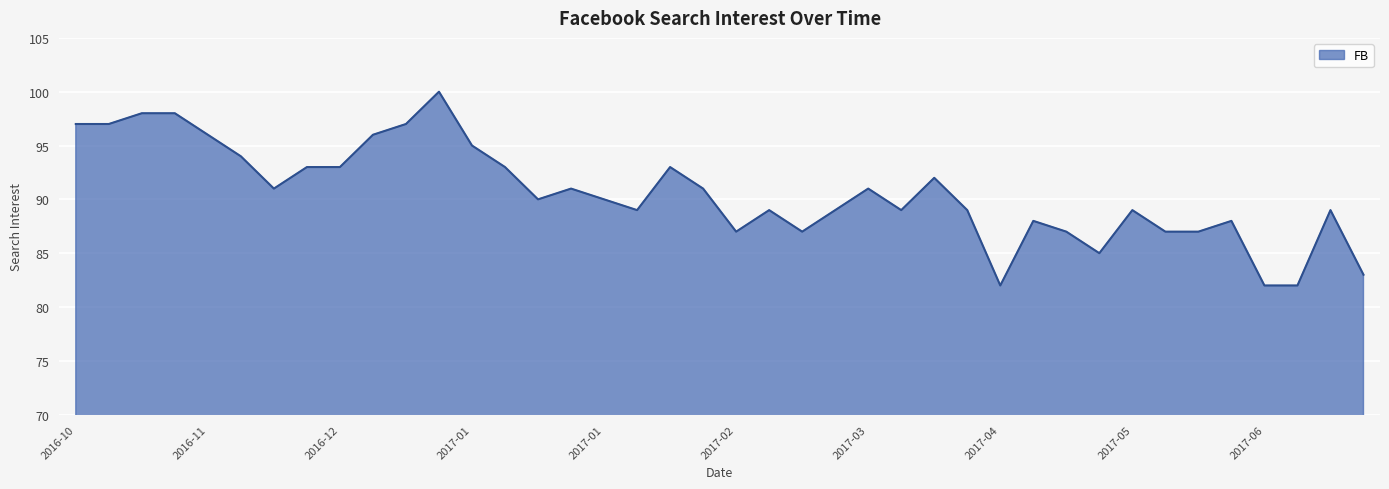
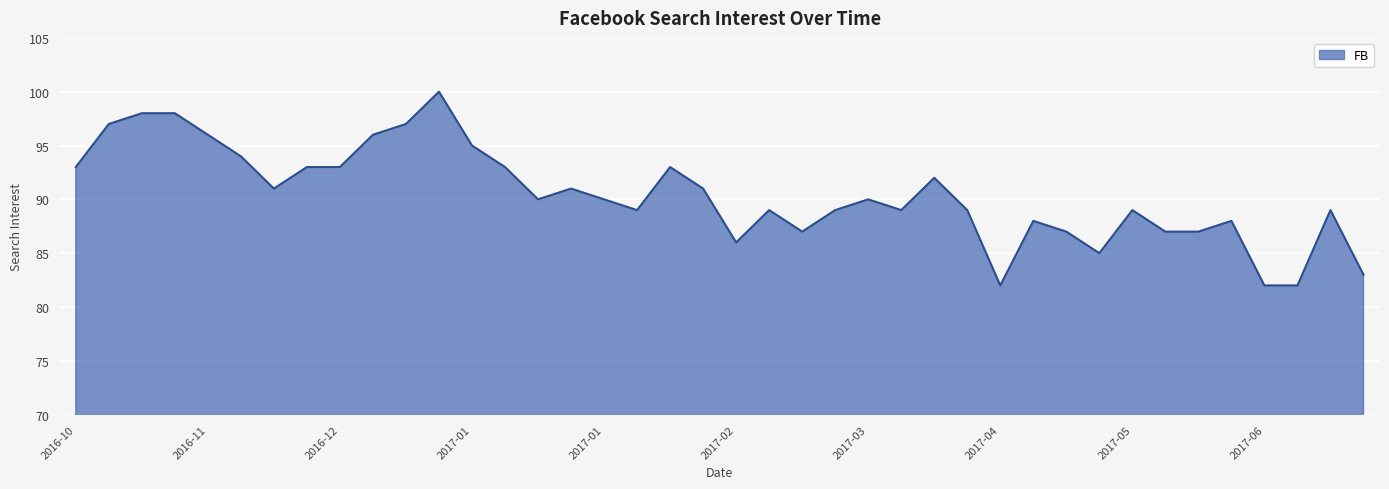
  {
-   "2016-10": 97,
+   "2016-10": 93,
    "2016-11": 96,
    "2016-12": 93,
-   "2017-02": 87,
-   "2017-03": 91,
+   "2017-02": 86,
+   "2017-03": 90,
    "2017-04": 82,
    "2017-05": 89,
    "2017-06": 82
  }
